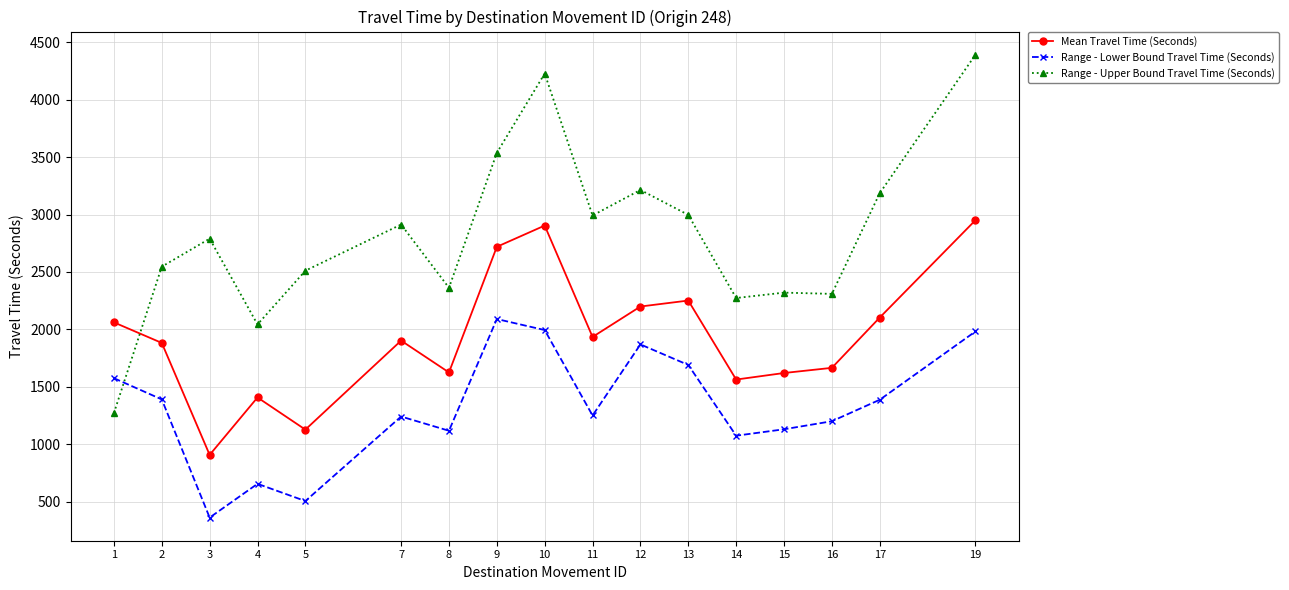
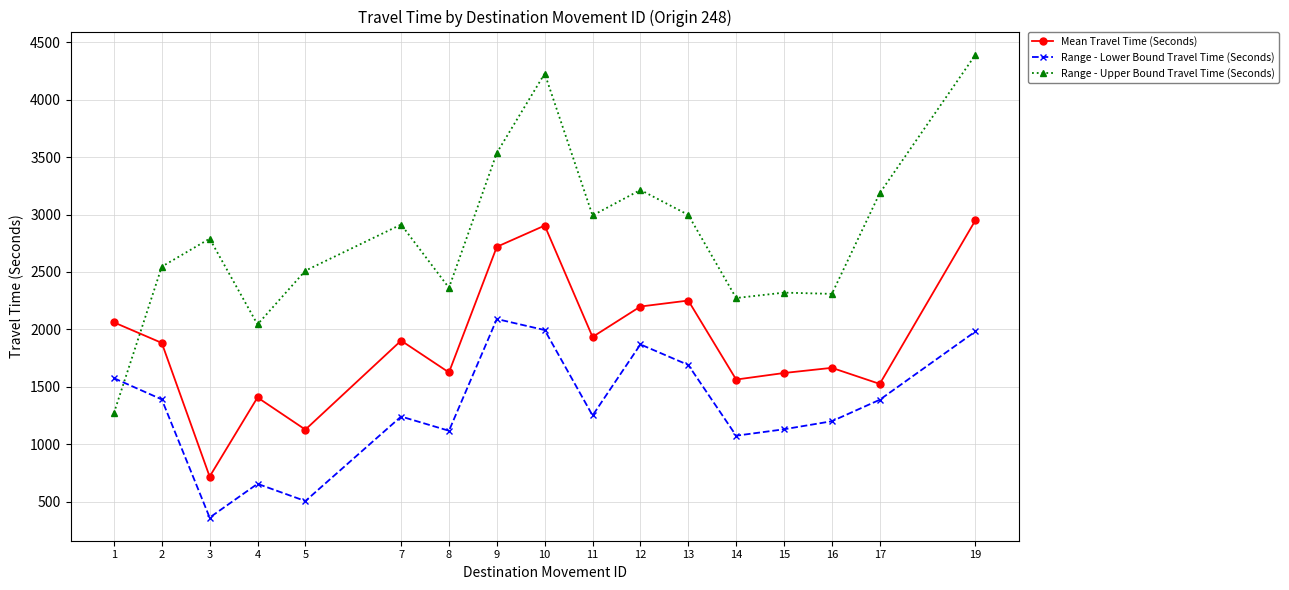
  {
    "Mean Travel Time (Seconds)": {
      "1": 2060,
      "2": 1880,
-     "3": 910,
+     "3": 720,
      "4": 1410,
      "5": 1130,
      "7": 1900,
      "8": 1630,
      "9": 2720,
      "10": 2900,
      "11": 1930,
      "12": 2200,
      "13": 2250,
      "14": 1560,
      "15": 1620,
      "16": 1670,
-     "17": 2100,
+     "17": 1530,
      "19": 2950
    },
    "Range - Lower Bound Travel Time (Seconds)": {
      "1": 1580,
      "2": 1390,
      "3": 360,
      "4": 660,
      "5": 510,
      "7": 1240,
      "8": 1120,
      "9": 2090,
      "10": 1990,
      "11": 1250,
      "12": 1870,
      "13": 1690,
      "14": 1070,
      "15": 1130,
      "16": 1200,
      "17": 1390,
      "19": 1980
    },
    "Range - Upper Bound Travel Time (Seconds)": {
      "1": 1270,
      "2": 2550,
      "3": 2790,
      "4": 2040,
      "5": 2510,
      "7": 2910,
      "8": 2360,
      "9": 3540,
      "10": 4230,
      "11": 2990,
      "12": 3210,
      "13": 3000,
      "14": 2270,
      "15": 2320,
      "16": 2310,
      "17": 3190,
      "19": 4390
    }
  }
